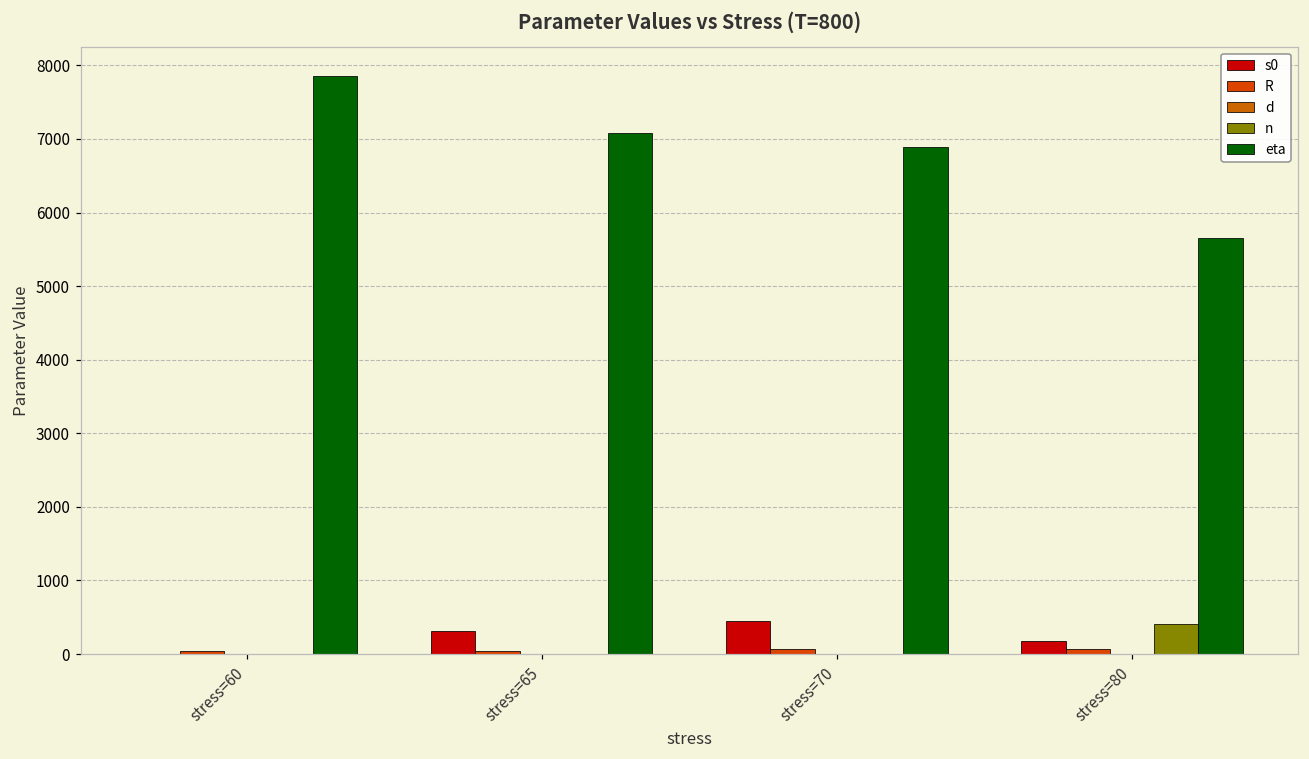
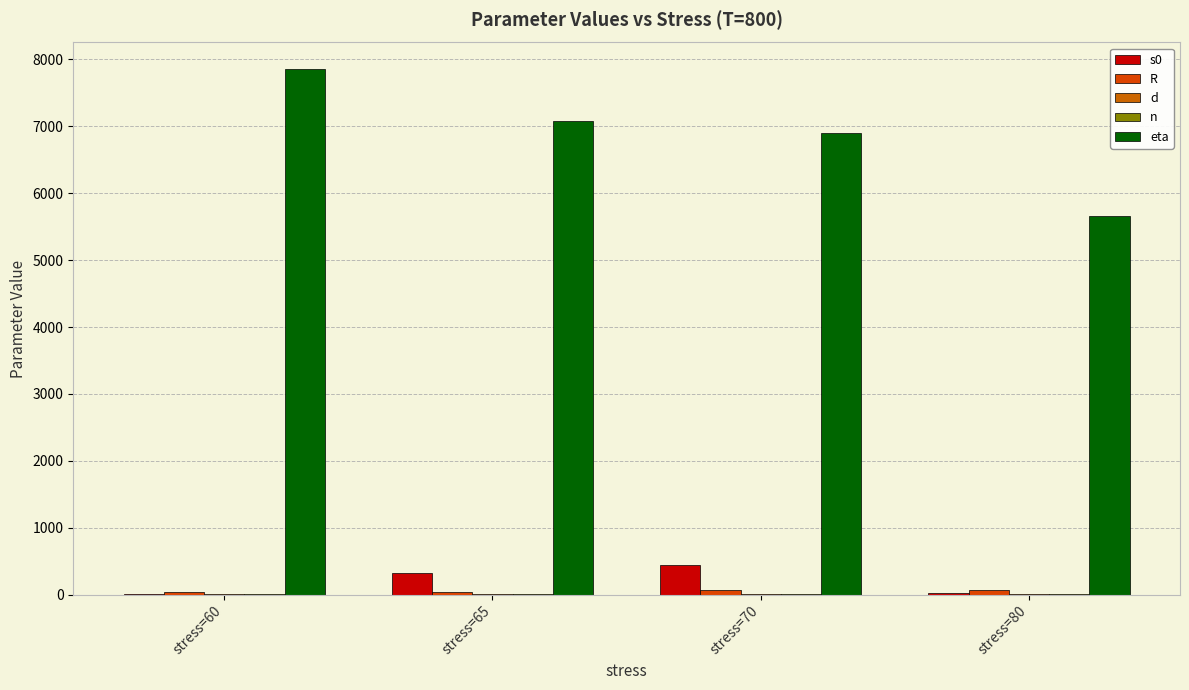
  {
    "s0": {
      "stress=65": 300,
      "stress=70": 400,
-     "stress=80": 200
+     "stress=80": 0
    },
    "n": {
-     "stress=80": 400
+     "stress=80": 0
    },
    "eta": {
      "stress=60": 7900,
      "stress=65": 7100,
      "stress=70": 6900,
      "stress=80": 5700
    }
  }
